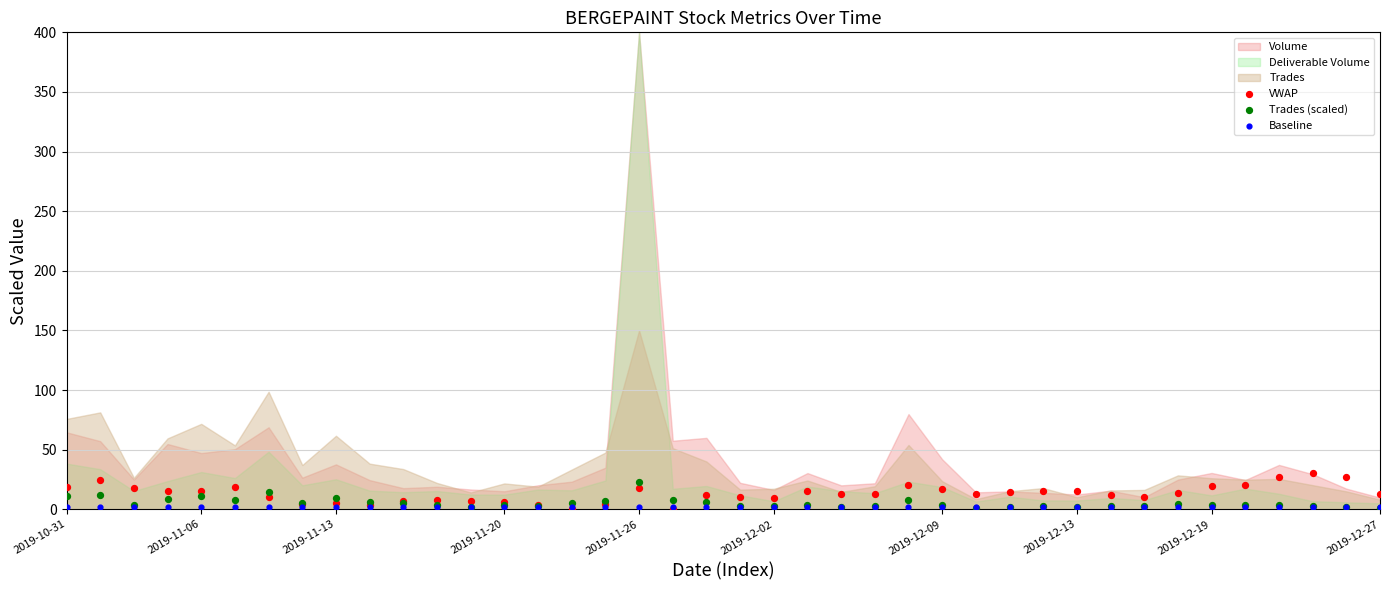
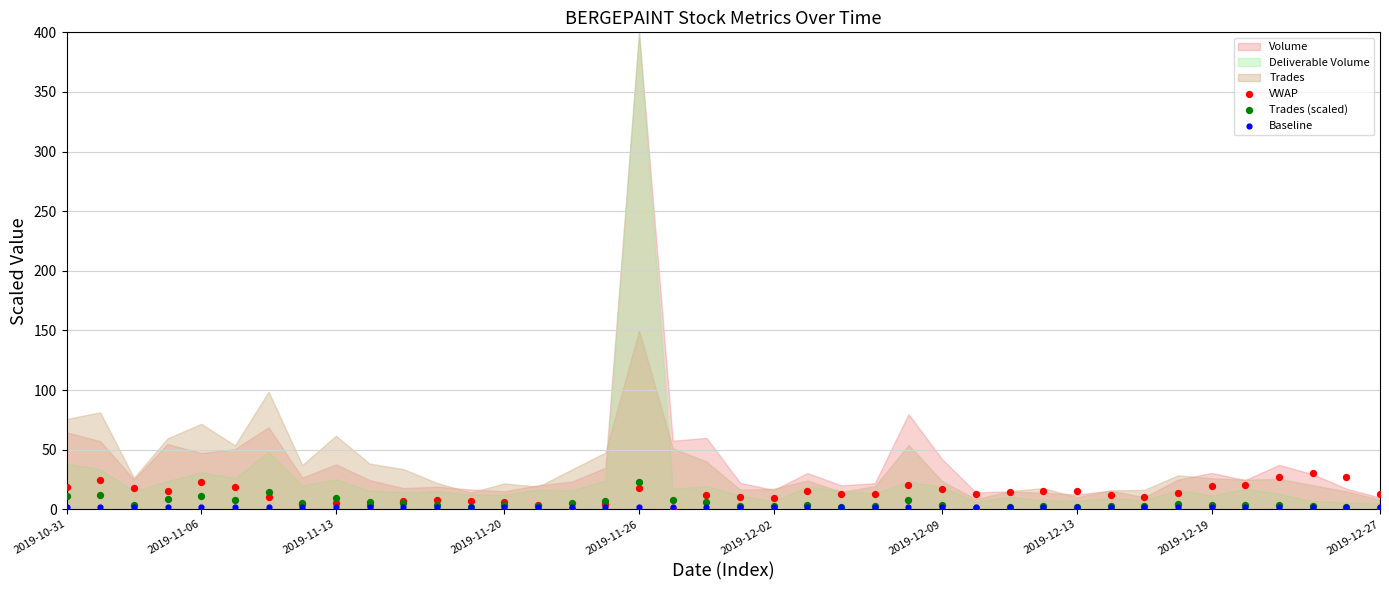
  {
    "VWAP": {
-     "2019-11-06": 15
+     "2019-11-06": 23
    }
  }
